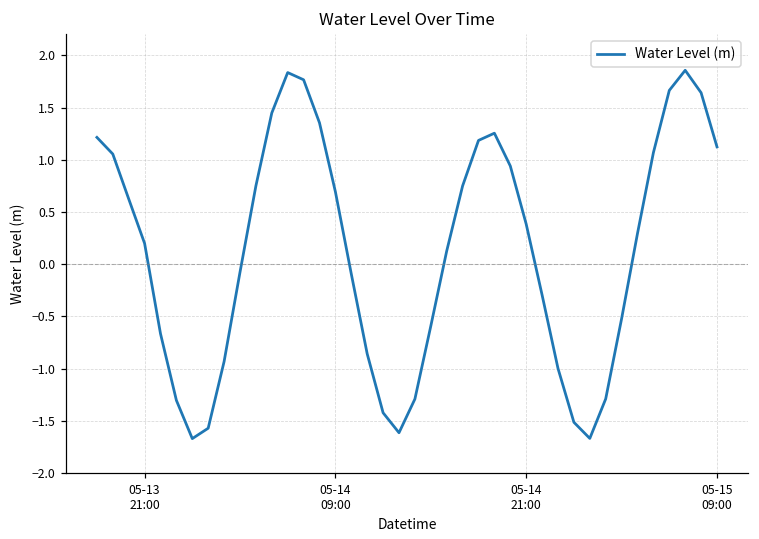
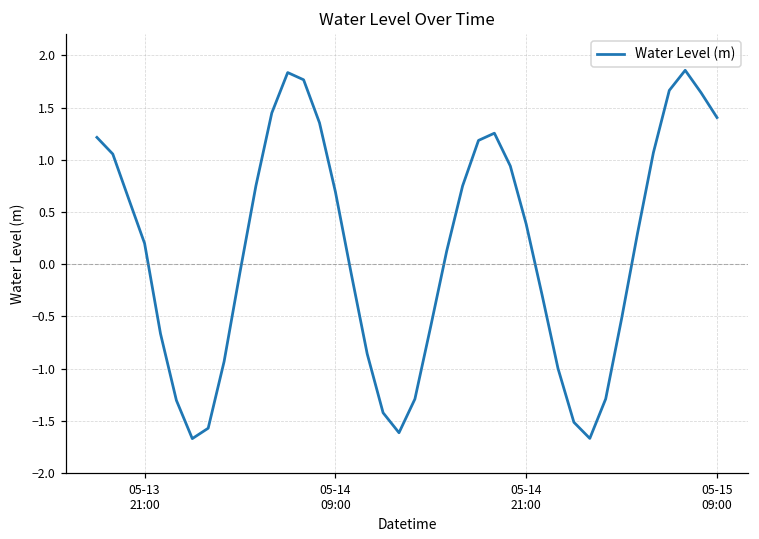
  {
    "05-13 21:00": 0.2,
    "05-14 09:00": 0.7,
    "05-14 21:00": 0.4,
-   "05-15 09:00": 1.1
+   "05-15 09:00": 1.4
  }
